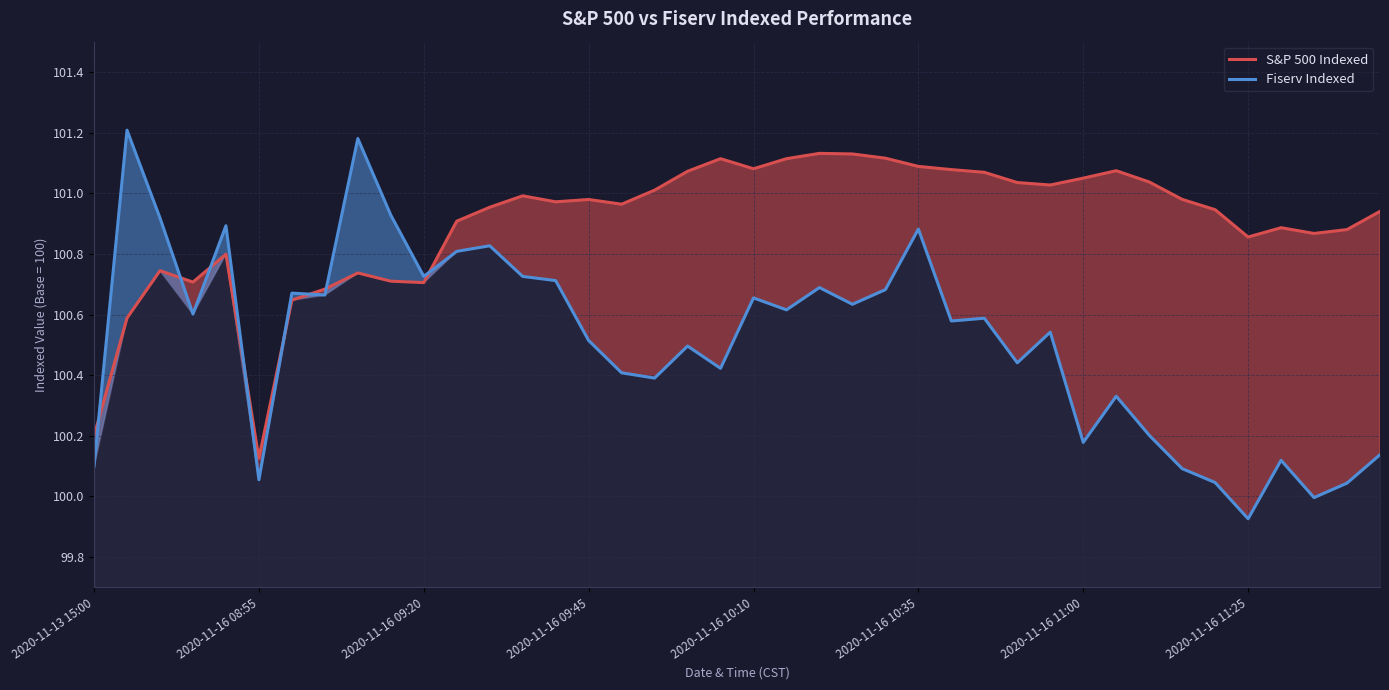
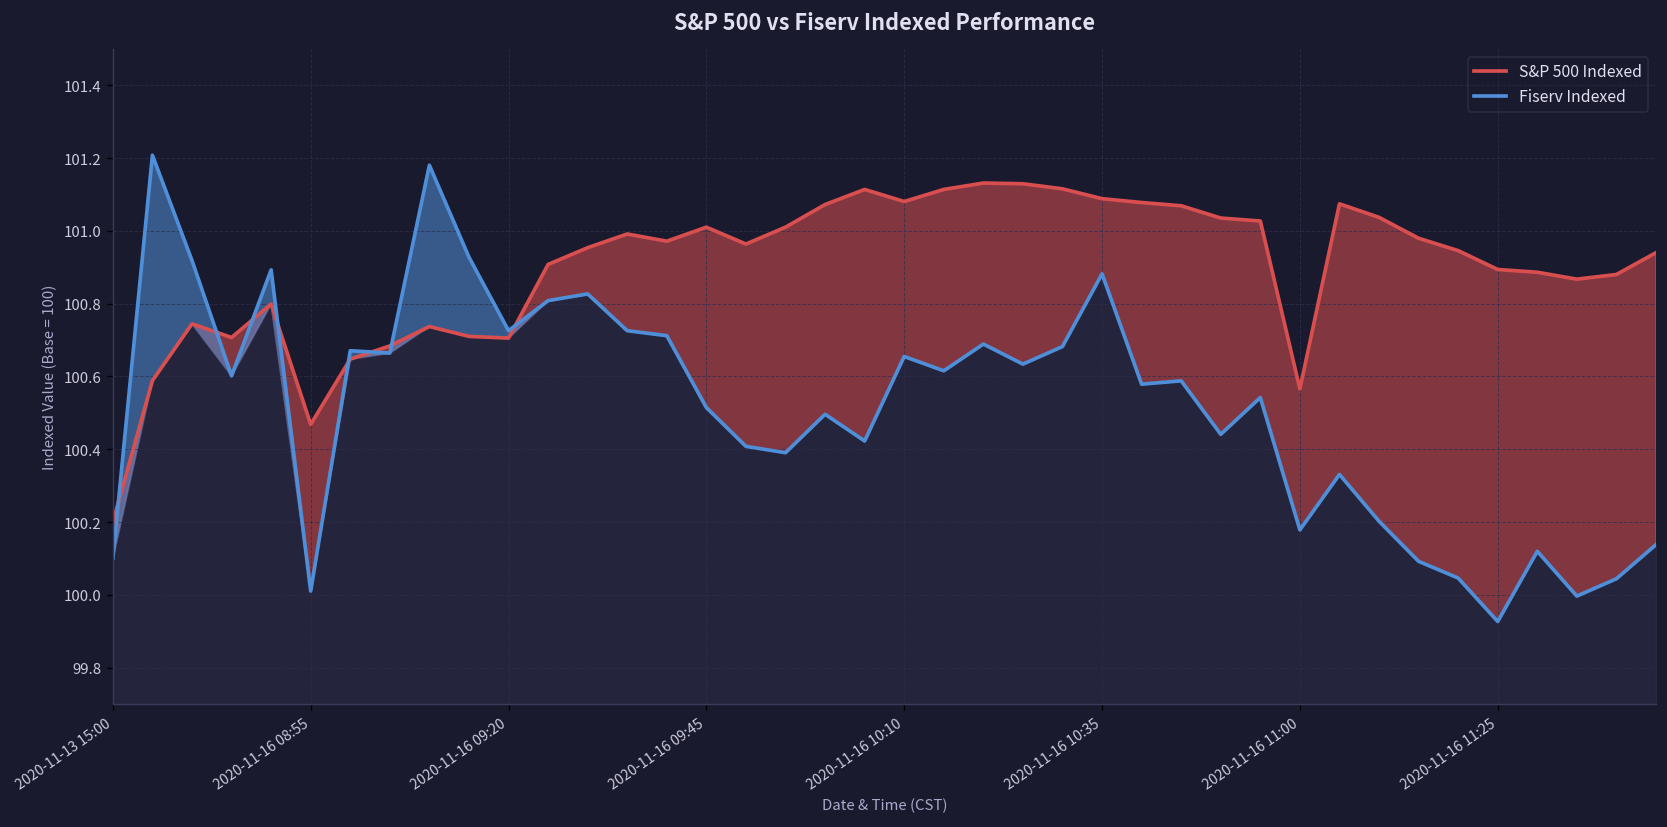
  {
    "S&P 500 Indexed": {
      "2020-11-13 15:00": 100.20,
-     "2020-11-16 08:55": 100.13,
-     "2020-11-16 09:45": 100.98,
+     "2020-11-16 08:55": 100.47,
+     "2020-11-16 09:45": 101.01,
      "2020-11-16 10:10": 101.08,
      "2020-11-16 10:35": 101.09,
-     "2020-11-16 11:00": 101.05,
-     "2020-11-16 11:25": 100.86
+     "2020-11-16 11:00": 100.57,
+     "2020-11-16 11:25": 100.89
    },
    "Fiserv Indexed": {
-     "2020-11-16 08:55": 100.06,
+     "2020-11-16 08:55": 100.01,
      "2020-11-16 09:20": 100.73
    }
  }
